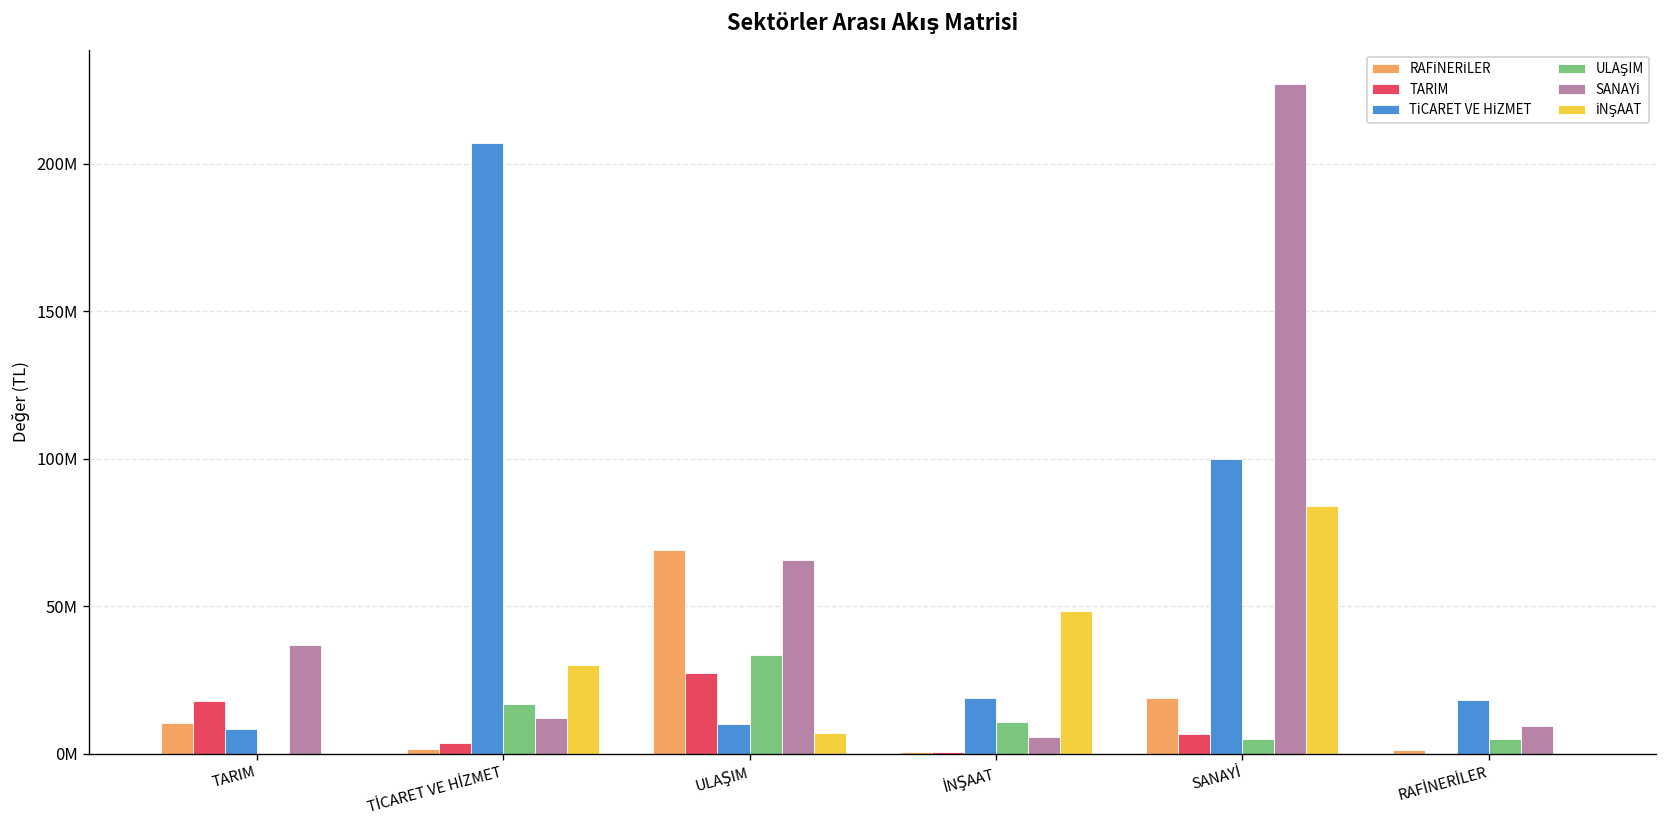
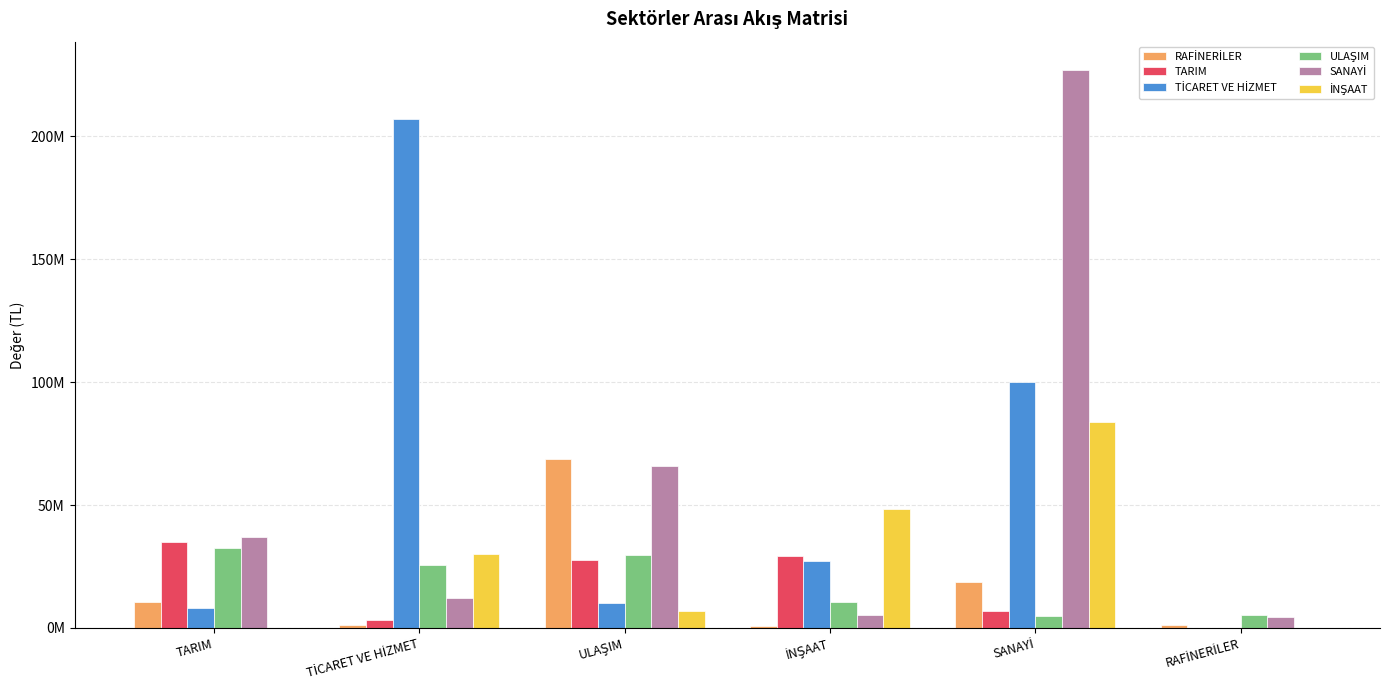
  {
    "TARIM": {
-     "TARIM": 18000000,
+     "TARIM": 35000000,
      "TİCARET VE HİZMET": 3000000,
      "ULAŞIM": 27000000,
-     "İNŞAAT": 1000000,
+     "İNŞAAT": 29000000,
      "SANAYİ": 7000000,
      "RAFİNERİLER": 0
    },
    "TİCARET VE HİZMET": {
      "TARIM": 8000000,
      "TİCARET VE HİZMET": 207000000,
      "ULAŞIM": 10000000,
-     "İNŞAAT": 19000000,
+     "İNŞAAT": 27000000,
      "SANAYİ": 100000000,
-     "RAFİNERİLER": 18000000
+     "RAFİNERİLER": 0
    },
    "ULAŞIM": {
-     "TARIM": 0,
-     "TİCARET VE HİZMET": 17000000,
-     "ULAŞIM": 34000000,
+     "TARIM": 32000000,
+     "TİCARET VE HİZMET": 26000000,
+     "ULAŞIM": 30000000,
      "İNŞAAT": 11000000,
      "SANAYİ": 5000000,
      "RAFİNERİLER": 5000000
    },
    "SANAYİ": {
      "TARIM": 37000000,
      "TİCARET VE HİZMET": 12000000,
      "ULAŞIM": 66000000,
      "İNŞAAT": 5000000,
      "SANAYİ": 227000000,
-     "RAFİNERİLER": 9000000
+     "RAFİNERİLER": 5000000
    }
  }
